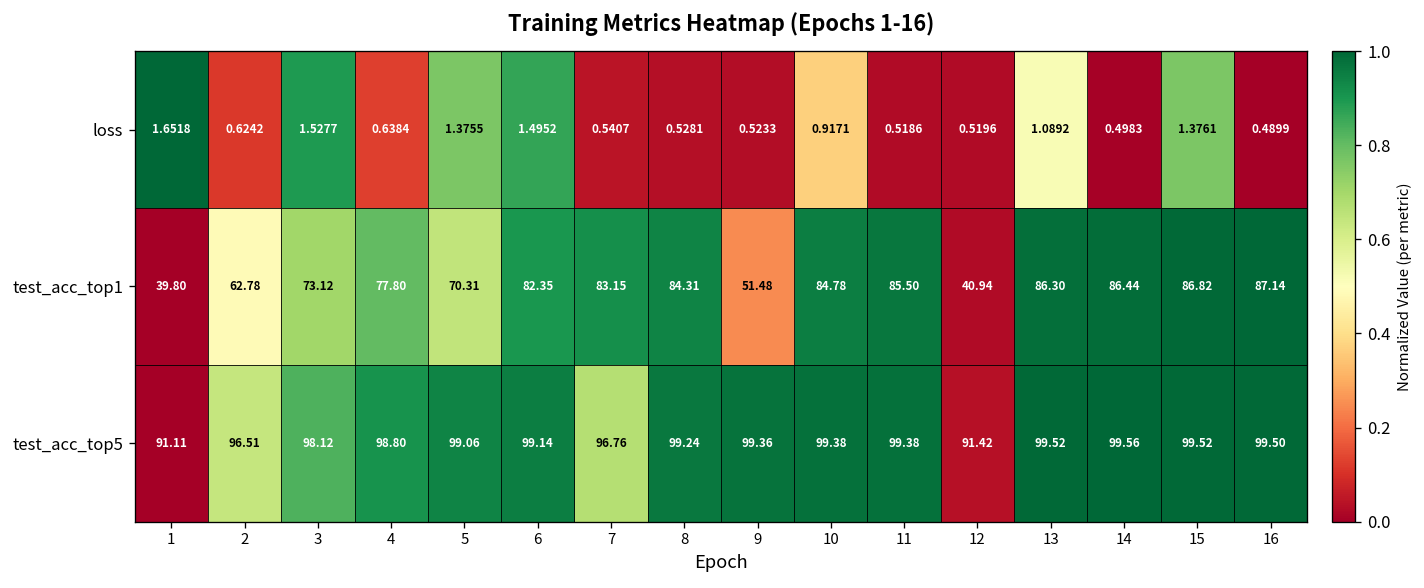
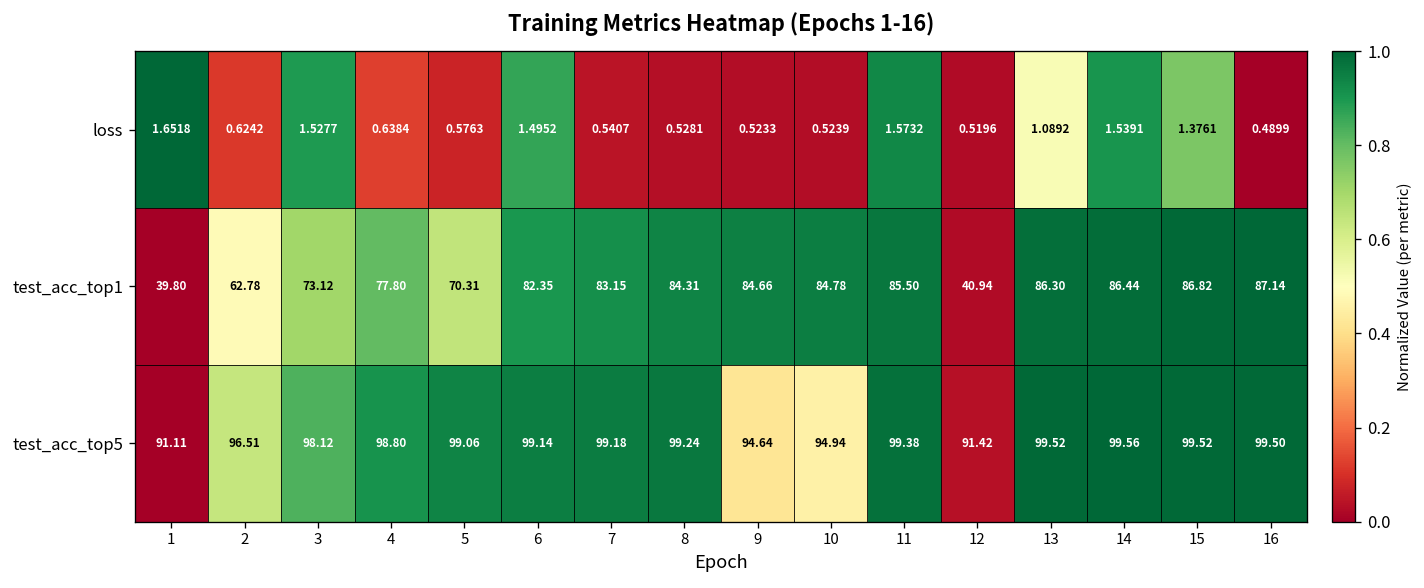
  {
    "loss": {
      "1": 1.6518,
      "2": 0.6242,
      "3": 1.5277,
      "4": 0.6384,
-     "5": 1.3755,
+     "5": 0.5763,
      "6": 1.4952,
      "7": 0.5407,
      "8": 0.5281,
      "9": 0.5233,
-     "10": 0.9171,
-     "11": 0.5186,
+     "10": 0.5239,
+     "11": 1.5732,
      "12": 0.5196,
      "13": 1.0892,
-     "14": 0.4983,
+     "14": 1.5391,
      "15": 1.3761,
      "16": 0.4899
    },
    "test_acc_top1": {
      "1": 39.80,
      "2": 62.78,
      "3": 73.12,
      "4": 77.80,
      "5": 70.31,
      "6": 82.35,
      "7": 83.15,
      "8": 84.31,
-     "9": 51.48,
+     "9": 84.66,
      "10": 84.78,
      "11": 85.50,
      "12": 40.94,
      "13": 86.30,
      "14": 86.44,
      "15": 86.82,
      "16": 87.14
    },
    "test_acc_top5": {
      "1": 91.11,
      "2": 96.51,
      "3": 98.12,
      "4": 98.80,
      "5": 99.06,
      "6": 99.14,
-     "7": 96.76,
+     "7": 99.18,
      "8": 99.24,
-     "9": 99.36,
-     "10": 99.38,
+     "9": 94.64,
+     "10": 94.94,
      "11": 99.38,
      "12": 91.42,
      "13": 99.52,
      "14": 99.56,
      "15": 99.52,
      "16": 99.50
    }
  }
